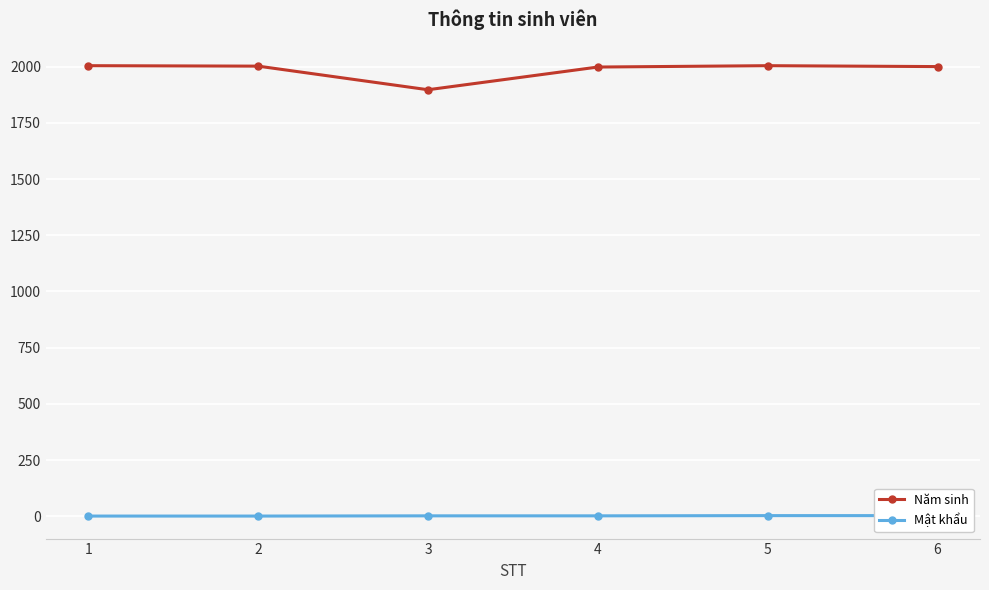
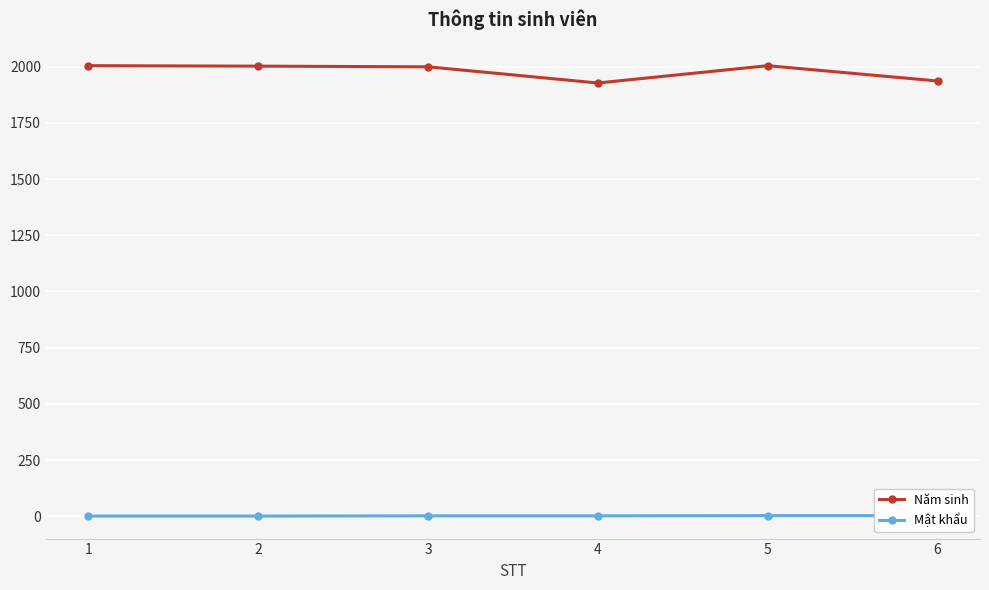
  {
    "Năm sinh": {
      "1": 2000,
      "2": 2000,
-     "3": 1900,
-     "4": 2000,
+     "3": 2000,
+     "4": 1930,
      "5": 2000,
-     "6": 2000
+     "6": 1940
    },
    "Mật khẩu": {
      "1": 0,
      "2": 0,
      "3": 0,
      "4": 0,
      "5": 0
    }
  }
